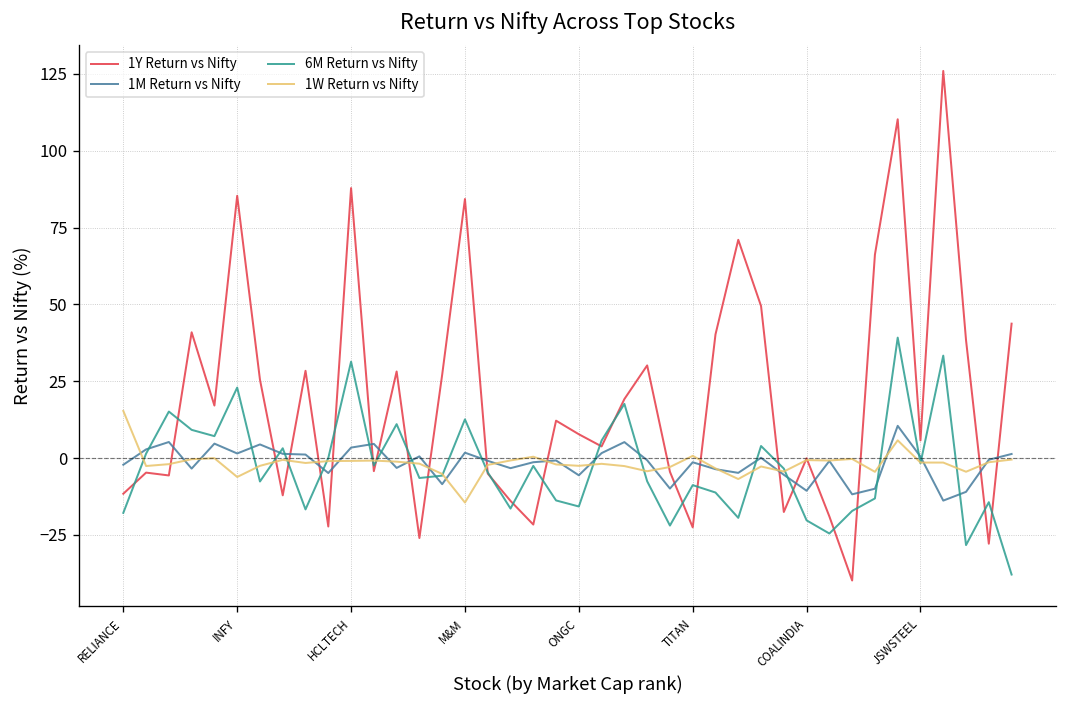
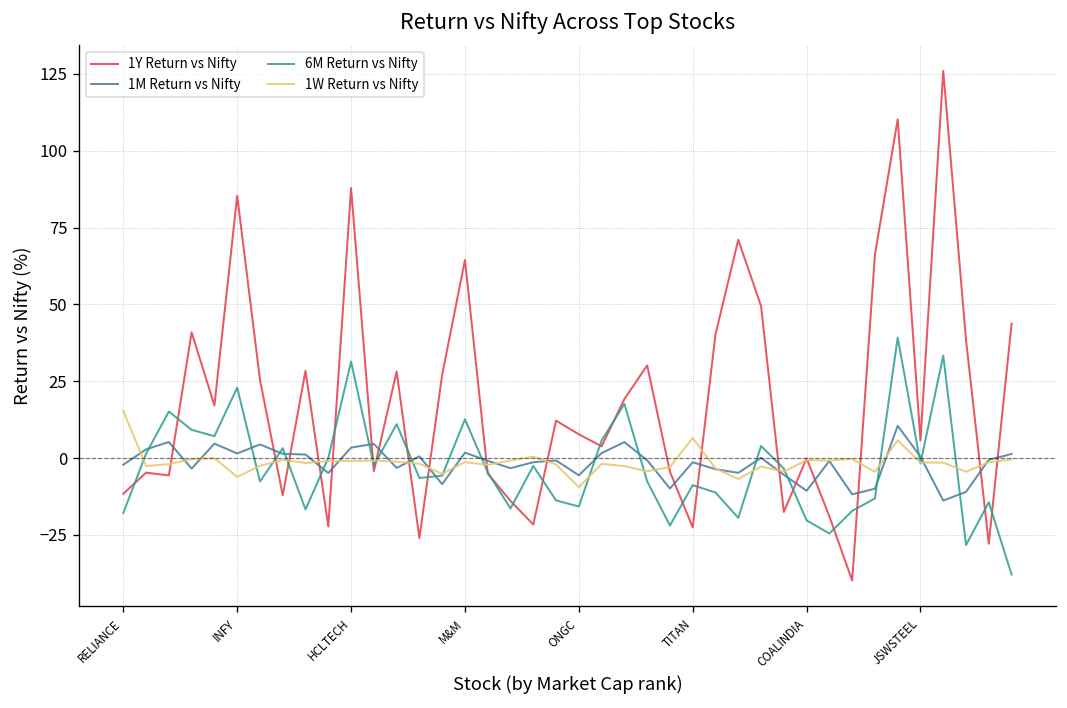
  {
    "1Y Return vs Nifty": {
      "RELIANCE": -12,
      "INFY": 85,
      "HCLTECH": 88,
-     "M&M": 84,
+     "M&M": 64,
      "ONGC": 8,
      "TITAN": -23,
      "JSWSTEEL": 6
    },
    "1W Return vs Nifty": {
      "RELIANCE": 15,
      "INFY": -6,
      "HCLTECH": -1,
-     "M&M": -14,
-     "ONGC": -3,
-     "TITAN": 1
+     "M&M": -1,
+     "ONGC": -9,
+     "TITAN": 7
    }
  }
